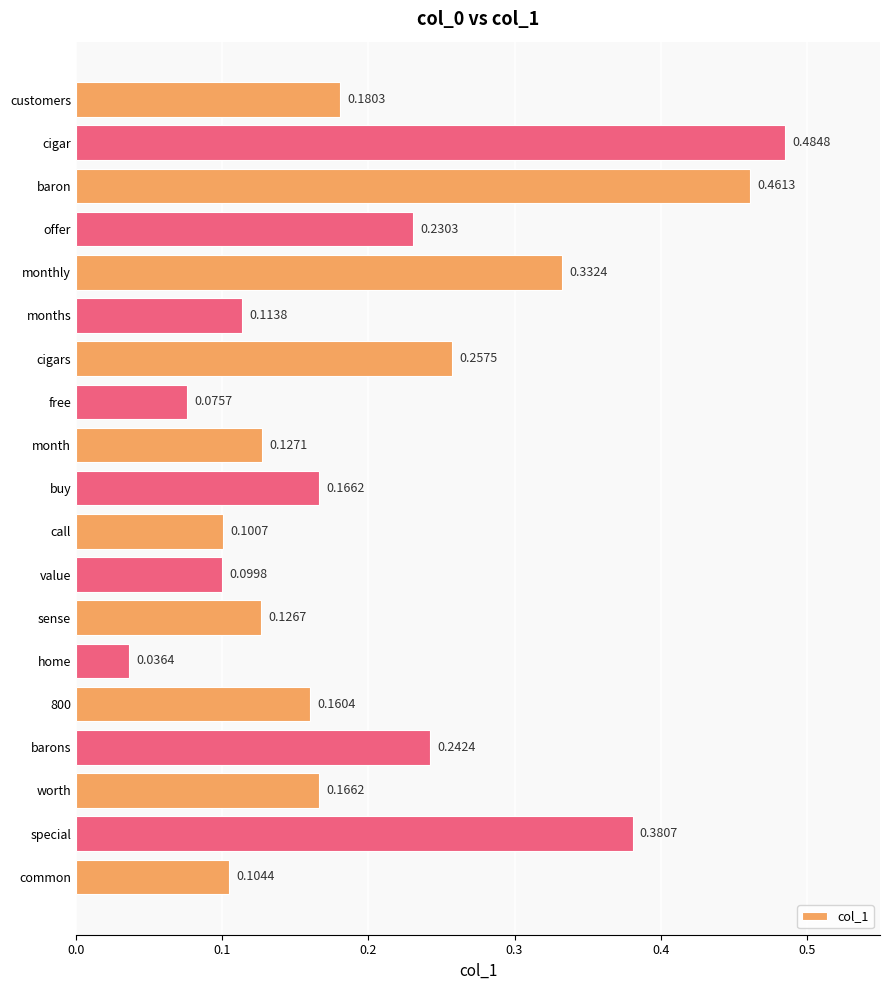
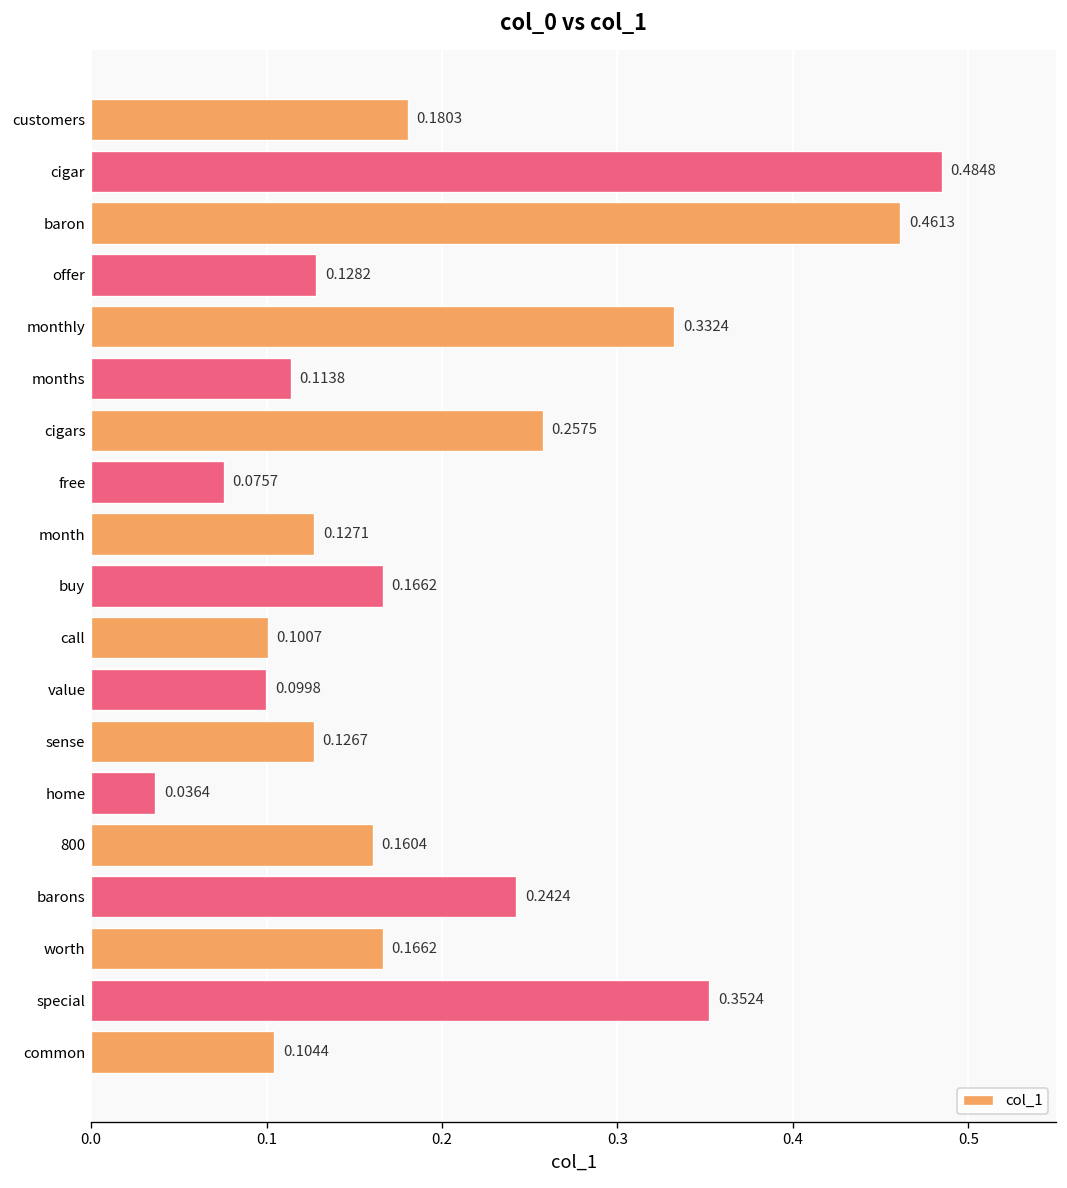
  {
    "customers": 0.1803,
    "cigar": 0.4848,
    "baron": 0.4613,
-   "offer": 0.2303,
+   "offer": 0.1282,
    "monthly": 0.3324,
    "months": 0.1138,
    "cigars": 0.2575,
    "free": 0.0757,
    "month": 0.1271,
    "buy": 0.1662,
    "call": 0.1007,
    "value": 0.0998,
    "sense": 0.1267,
    "home": 0.0364,
    "800": 0.1604,
    "barons": 0.2424,
    "worth": 0.1662,
-   "special": 0.3807,
+   "special": 0.3524,
    "common": 0.1044
  }
